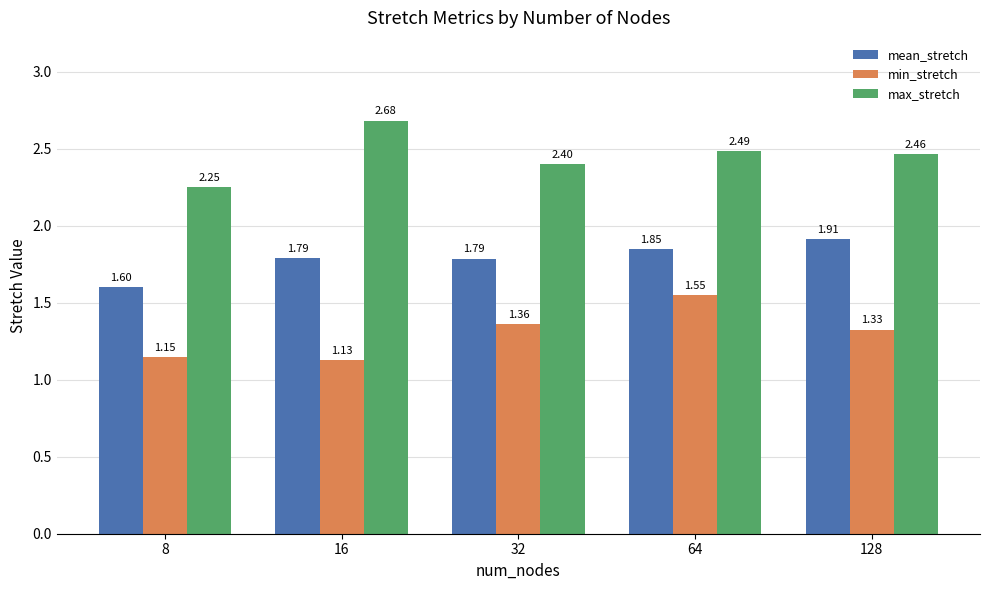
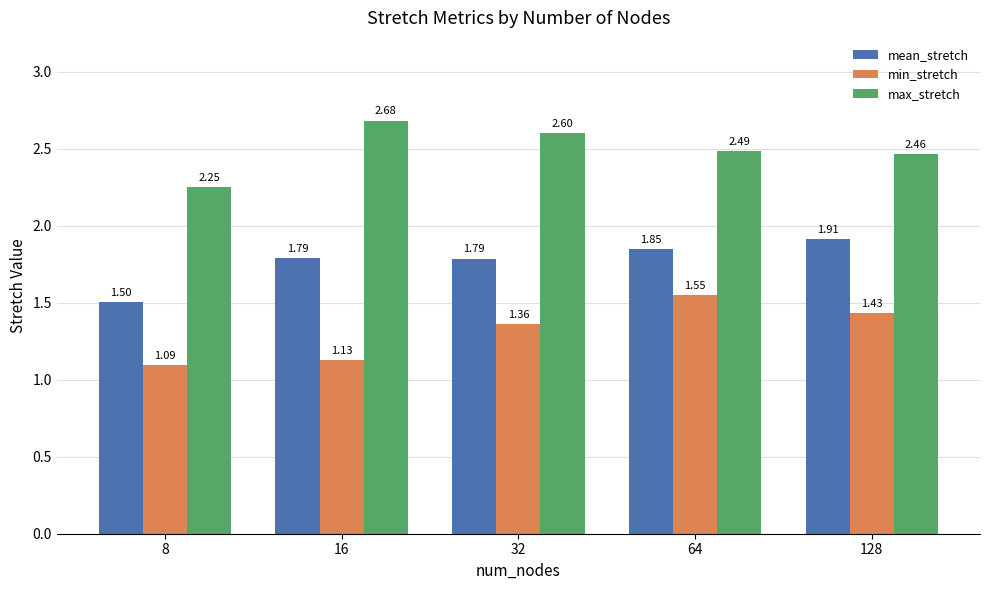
  {
    "mean_stretch": {
-     "8": 1.60,
+     "8": 1.50,
      "16": 1.79,
      "32": 1.79,
      "64": 1.85,
      "128": 1.91
    },
    "min_stretch": {
-     "8": 1.15,
+     "8": 1.09,
      "16": 1.13,
      "32": 1.36,
      "64": 1.55,
-     "128": 1.33
+     "128": 1.43
    },
    "max_stretch": {
      "8": 2.25,
      "16": 2.68,
-     "32": 2.40,
+     "32": 2.60,
      "64": 2.49,
      "128": 2.46
    }
  }
